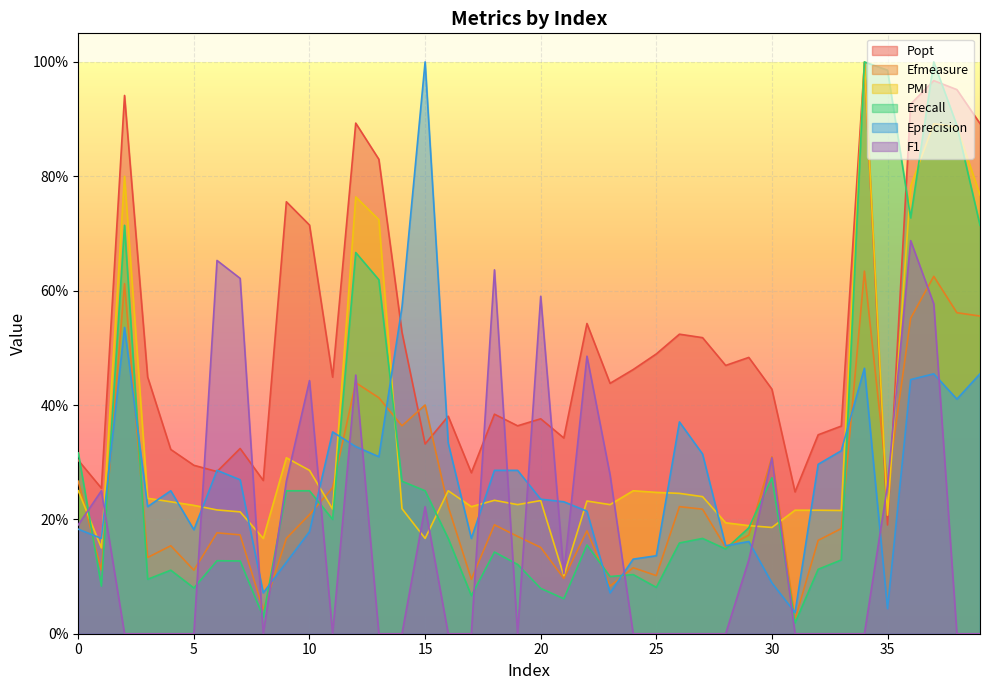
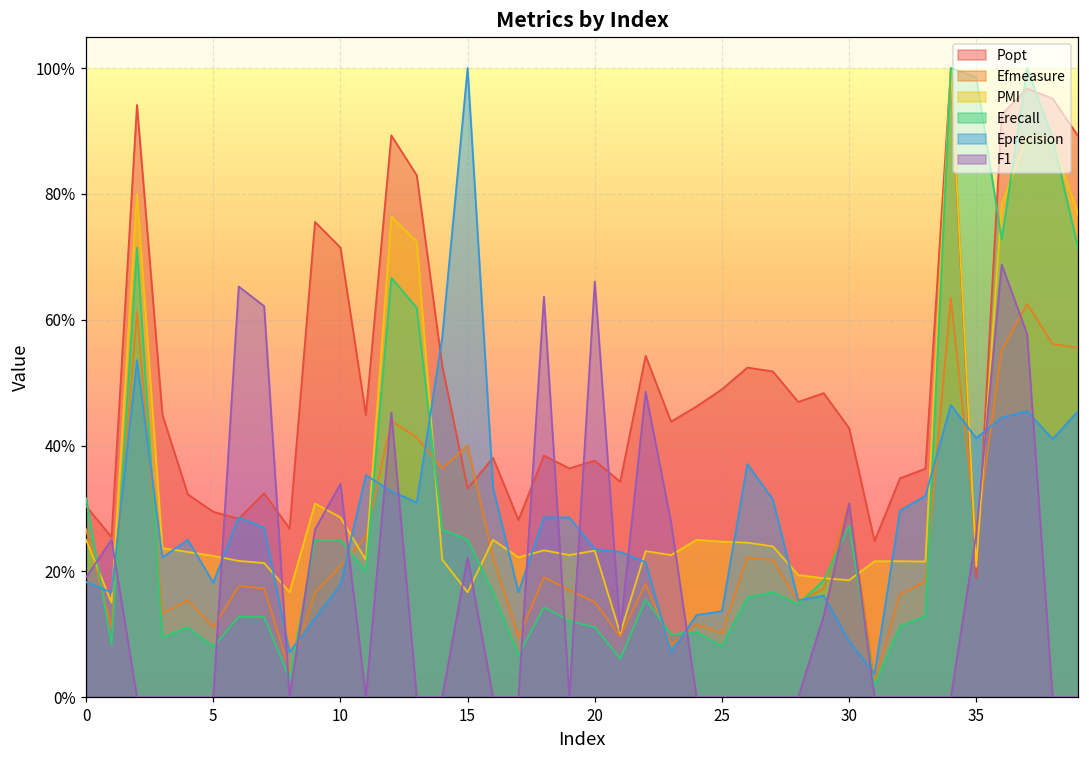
  {
    "Erecall": {
      "0": "32%",
      "5": "8%",
      "10": "25%",
      "15": "25%",
-     "20": "8%",
+     "20": "11%",
      "25": "8%",
      "30": "27%"
    },
    "Eprecision": {
      "0": "18%",
      "5": "18%",
      "10": "18%",
      "15": "100%",
      "25": "14%",
      "30": "9%",
-     "35": "4%"
+     "35": "41%"
    },
    "F1": {
      "0": "19%",
      "5": "0%",
-     "10": "44%",
+     "10": "34%",
      "15": "22%",
-     "20": "59%",
+     "20": "66%",
      "25": "0%"
    }
  }
